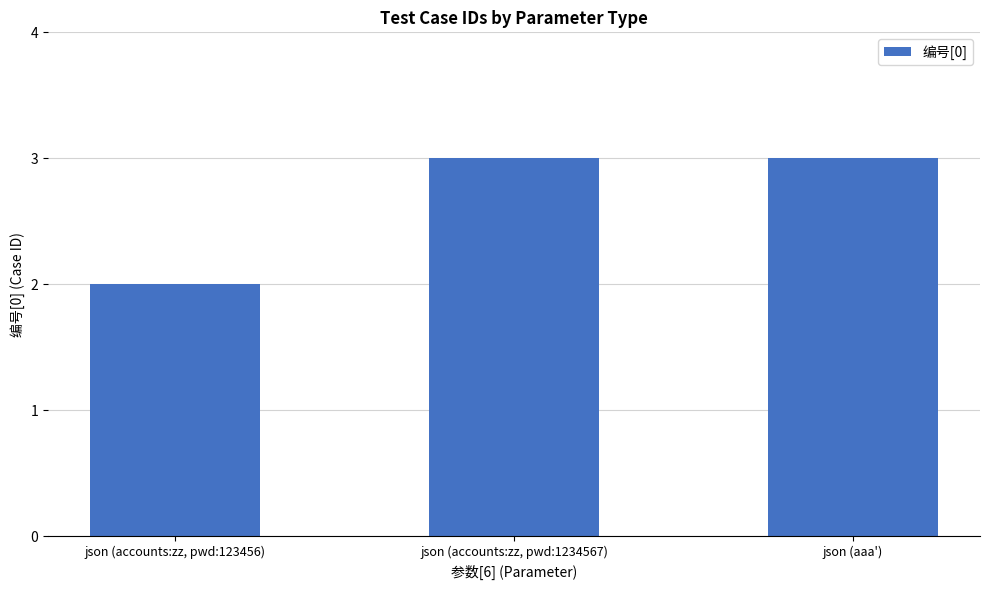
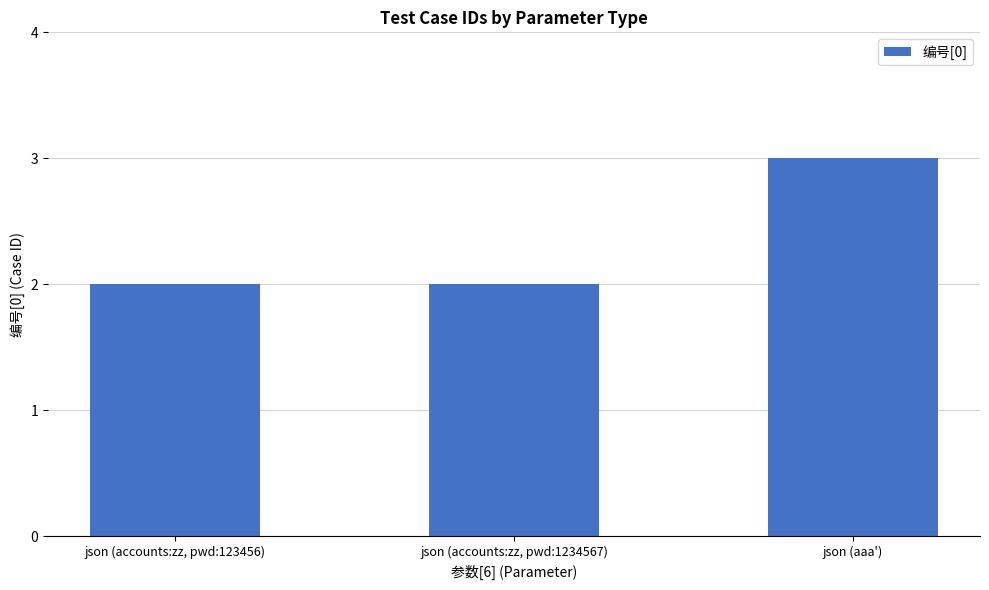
  {
    "json (accounts:zz, pwd:123456)": 2,
-   "json (accounts:zz, pwd:1234567)": 3,
+   "json (accounts:zz, pwd:1234567)": 2,
    "json (aaa')": 3
  }
